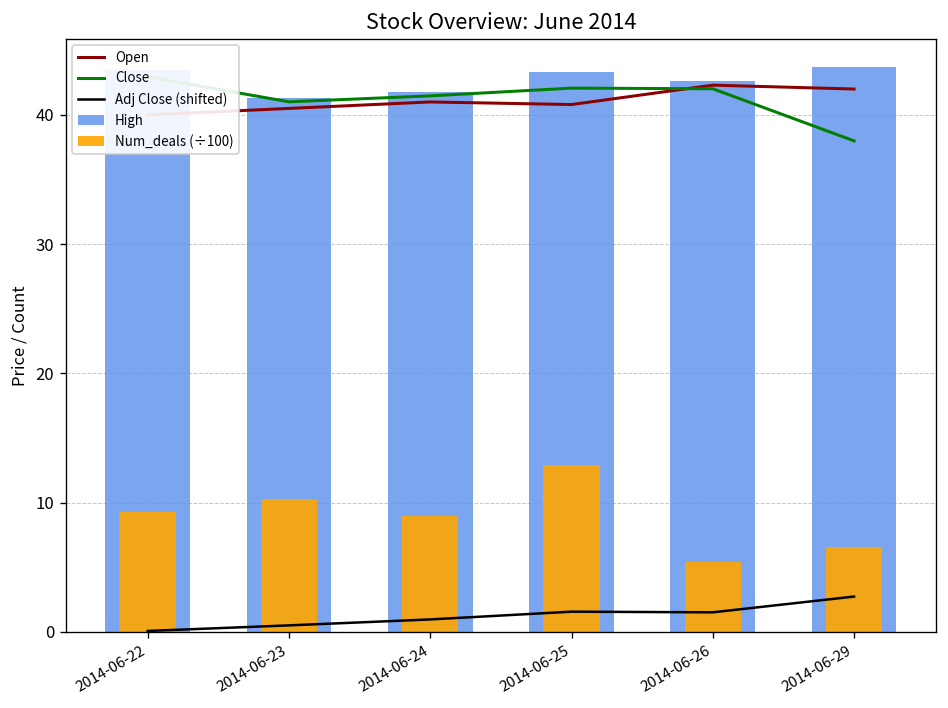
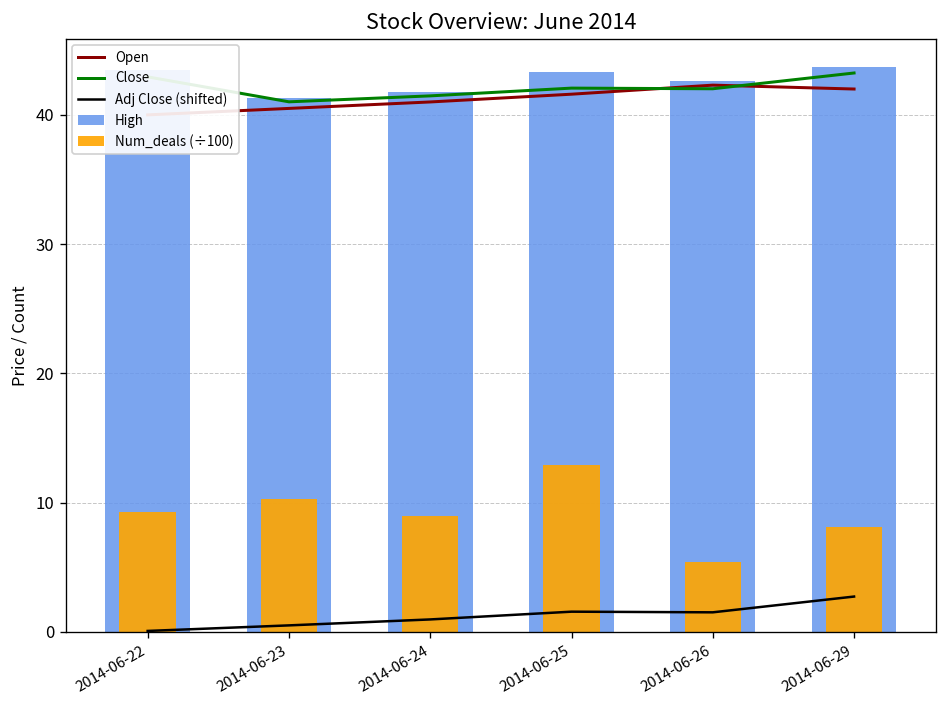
  {
    "Open": {
      "2014-06-23": 40.5,
      "2014-06-24": 41.0,
-     "2014-06-25": 40.8,
+     "2014-06-25": 41.6,
      "2014-06-26": 42.3,
      "2014-06-29": 42.0
    },
    "High": {
      "2014-06-23": 41.3,
      "2014-06-24": 41.8,
      "2014-06-25": 43.3,
      "2014-06-26": 42.6,
      "2014-06-29": 43.7
    },
    "Close": {
      "2014-06-23": 41.0,
      "2014-06-24": 41.5,
      "2014-06-25": 42.1,
      "2014-06-26": 42.0,
-     "2014-06-29": 38.0
+     "2014-06-29": 43.2
    },
    "Num_deals (÷100)": {
-     "2014-06-29": 6.6
+     "2014-06-29": 8.1
    },
    "Adj Close (shifted)": {
      "2014-06-22": 0.1,
      "2014-06-23": 0.5,
      "2014-06-24": 1.0,
      "2014-06-25": 1.6,
      "2014-06-26": 1.5,
      "2014-06-29": 2.7
    }
  }
